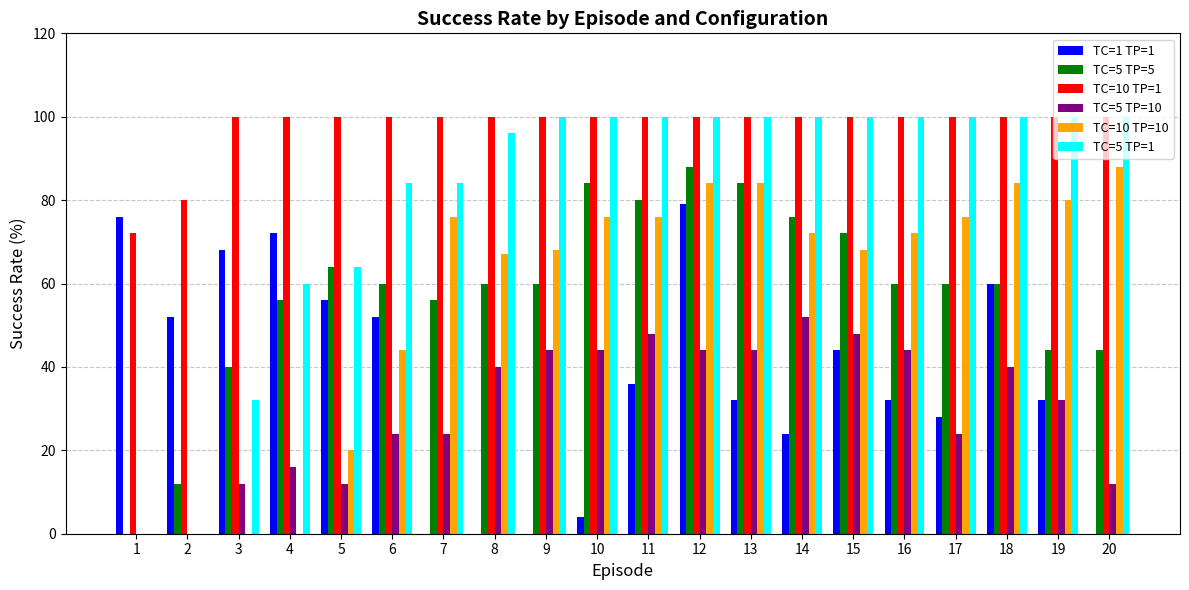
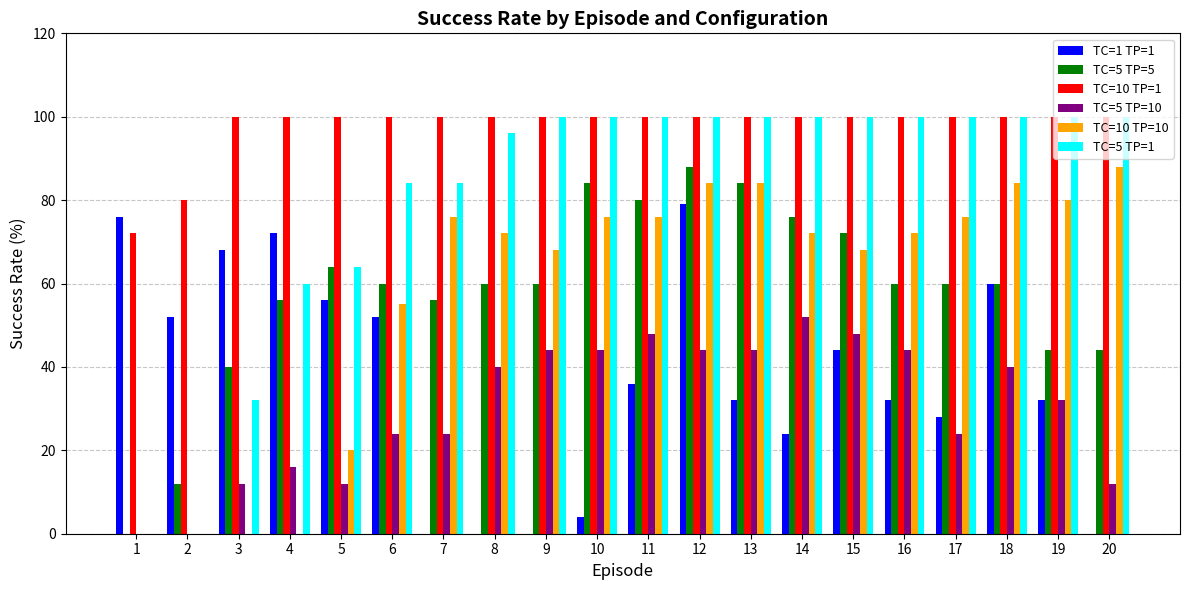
  {
    "TC=1 TP=1": {
      "1": 76,
      "2": 52,
      "3": 68,
      "4": 72,
      "5": 56,
      "6": 52,
      "7": 0,
      "8": 0,
      "9": 0,
      "10": 4,
      "11": 36,
      "12": 79,
      "13": 32,
      "14": 24,
      "15": 44,
      "16": 32,
      "17": 28,
      "18": 60,
      "19": 32,
      "20": 0
    },
    "TC=5 TP=5": {
      "1": 0,
      "2": 12,
      "3": 40,
      "4": 56,
      "5": 64,
      "6": 60,
      "7": 56,
      "8": 60,
      "9": 60,
      "10": 84,
      "11": 80,
      "12": 88,
      "13": 84,
      "14": 76,
      "15": 72,
      "16": 60,
      "17": 60,
      "18": 60,
      "19": 44,
      "20": 44
    },
    "TC=10 TP=1": {
      "1": 72,
      "2": 80,
      "3": 100,
      "4": 100,
      "5": 100,
      "6": 100,
      "7": 100,
      "8": 100,
      "9": 100,
      "10": 100,
      "11": 100,
      "12": 100,
      "13": 100,
      "14": 100,
      "15": 100,
      "16": 100,
      "17": 100,
      "18": 100
    },
    "TC=5 TP=10": {
      "1": 0,
      "2": 0,
      "3": 12,
      "4": 16,
      "5": 12,
      "6": 24,
      "7": 24,
      "8": 40,
      "9": 44,
      "10": 44,
      "11": 48,
      "12": 44,
      "13": 44,
      "14": 52,
      "15": 48,
      "16": 44,
      "17": 24,
      "18": 40,
      "19": 32,
      "20": 12
    },
    "TC=10 TP=10": {
      "1": 0,
      "2": 0,
      "3": 0,
      "4": 0,
      "5": 20,
-     "6": 44,
+     "6": 55,
      "7": 76,
-     "8": 67,
+     "8": 72,
      "9": 68,
      "10": 76,
      "11": 76,
      "12": 84,
      "13": 84,
      "14": 72,
      "15": 68,
      "16": 72,
      "17": 76,
      "18": 84,
      "19": 80,
      "20": 88
    },
    "TC=5 TP=1": {
      "1": 0,
      "2": 0,
      "3": 32,
      "4": 60,
      "5": 64,
      "6": 84,
      "7": 84,
      "8": 96,
      "9": 100,
      "10": 100,
      "11": 100,
      "12": 100,
      "13": 100,
      "14": 100,
      "15": 100,
      "16": 100,
      "17": 100,
      "18": 100
    }
  }
